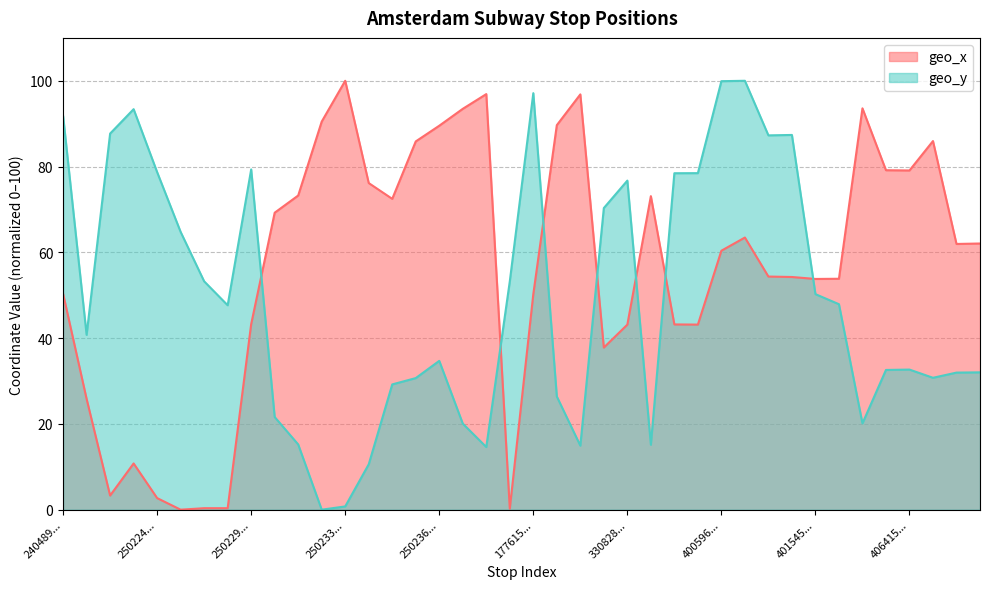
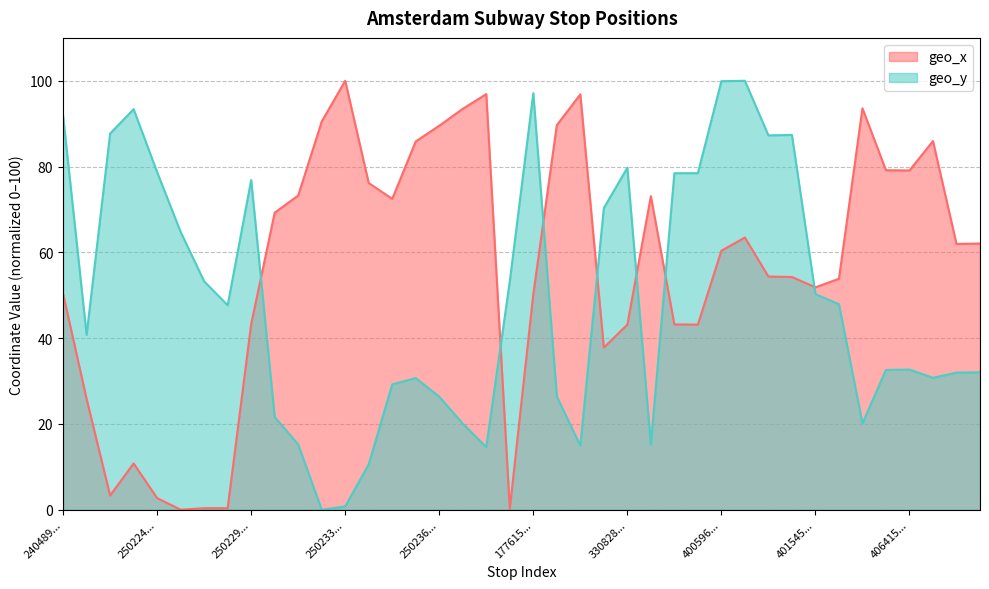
  {
    "geo_x": {
      "240489...": 50,
      "250224...": 3,
      "250229...": 43,
      "250233...": 100,
      "250236...": 90,
      "177615...": 50,
      "330828...": 43,
      "400596...": 60,
-     "401545...": 54,
+     "401545...": 52,
      "406415...": 79
    },
    "geo_y": {
      "240489...": 92,
      "250224...": 79,
-     "250229...": 79,
+     "250229...": 77,
      "250233...": 1,
-     "250236...": 35,
+     "250236...": 26,
      "177615...": 97,
-     "330828...": 77,
+     "330828...": 80,
      "400596...": 100,
      "401545...": 50,
      "406415...": 33
    }
  }
